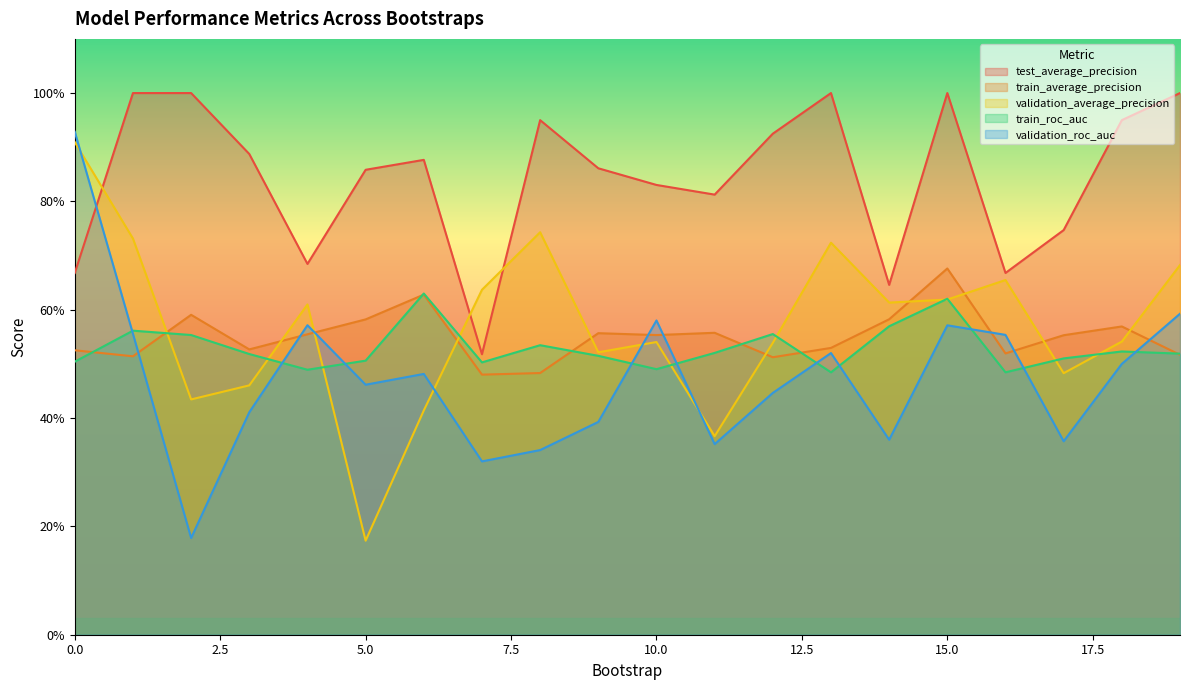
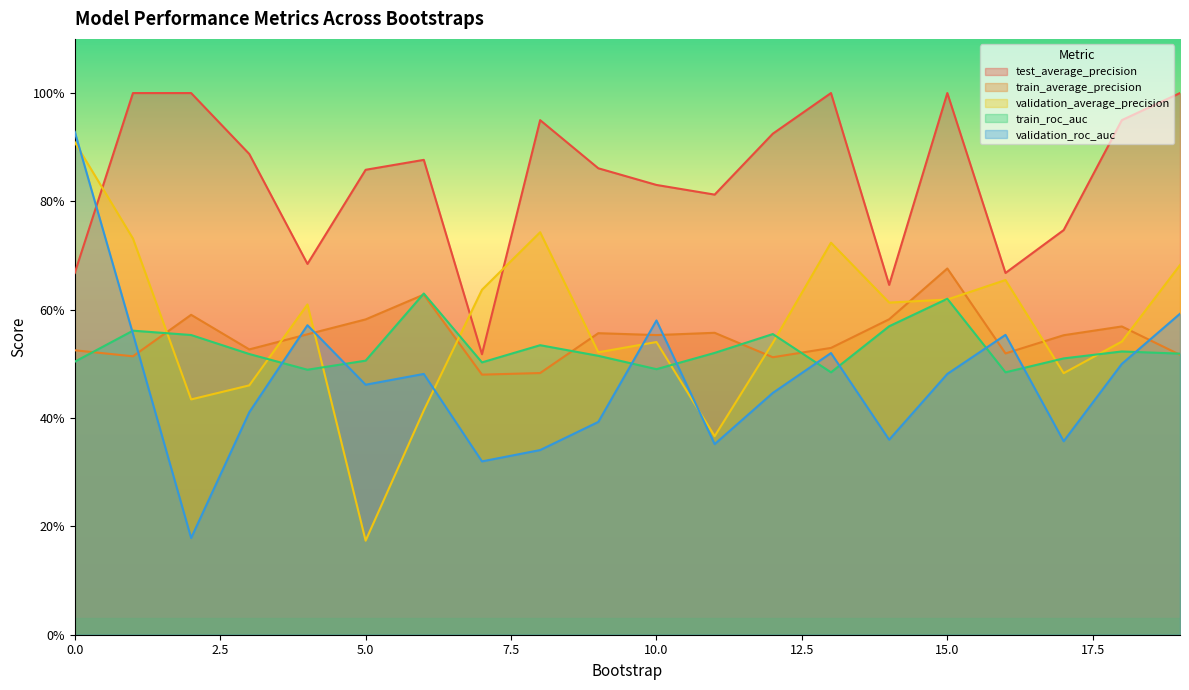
  {
    "train_roc_auc": {
      "0.0": "50%",
      "5.0": "51%",
      "10.0": "49%"
    },
    "validation_roc_auc": {
      "0.0": "93%",
      "5.0": "46%",
      "10.0": "58%",
-     "15.0": "57%"
+     "15.0": "48%"
    }
  }
